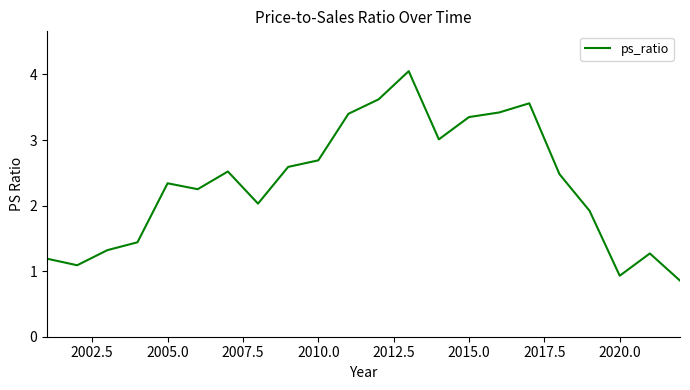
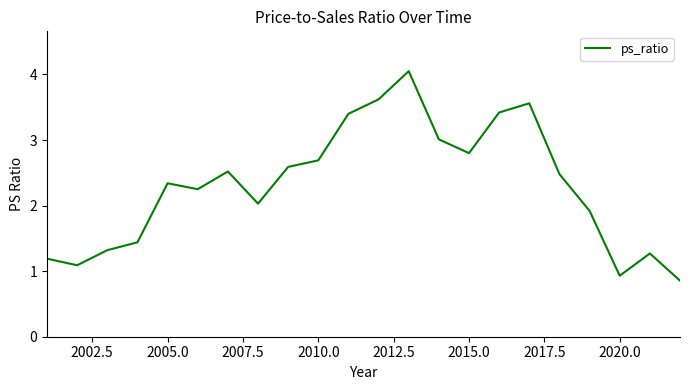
  {
    "2005.0": 2.3,
    "2010.0": 2.7,
-   "2015.0": 3.4,
+   "2015.0": 2.8,
    "2020.0": 0.9
  }
